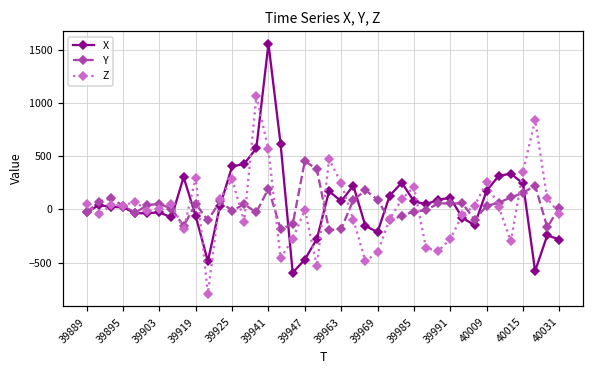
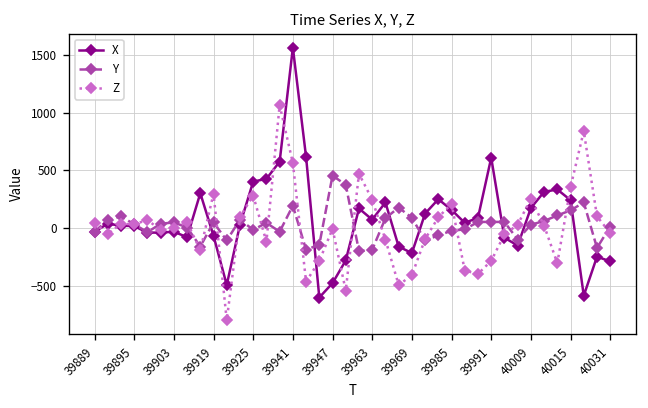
  {
    "X": {
      "39903": 0,
      "39919": -100,
      "39925": 400,
      "39941": 1600,
      "39947": -500,
      "39963": 100,
      "39969": -200,
-     "39985": 100,
-     "39991": 100,
+     "39985": 200,
+     "39991": 600,
      "40009": 200,
      "40015": 200,
      "40031": -300
    }
  }
